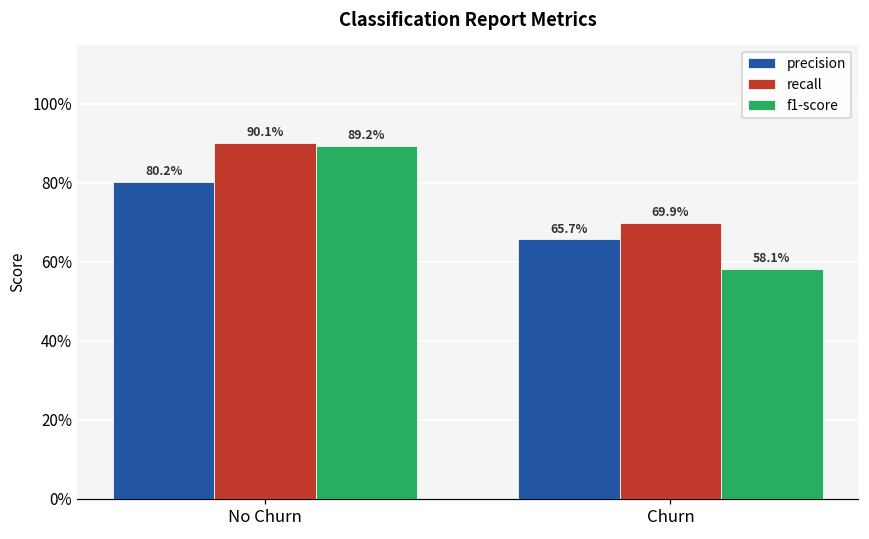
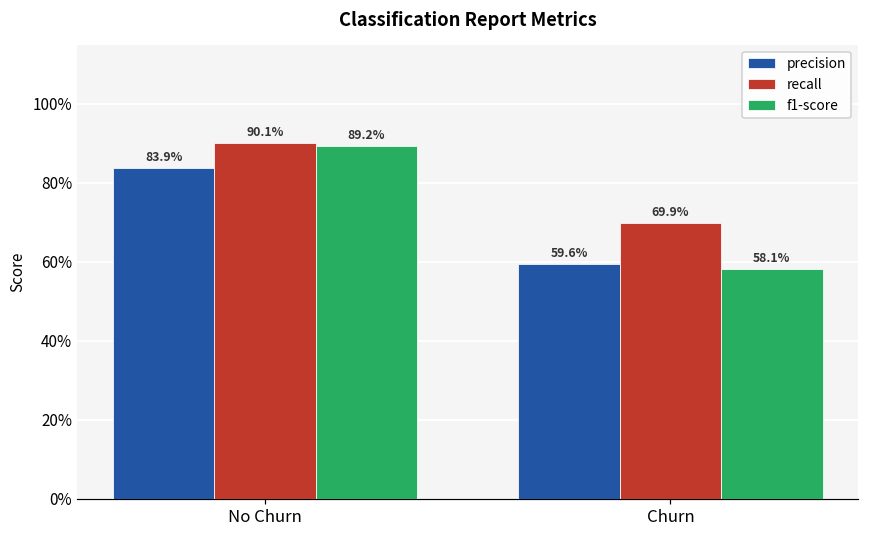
  {
    "precision": {
-     "No Churn": "80.2%",
-     "Churn": "65.7%"
+     "No Churn": "83.9%",
+     "Churn": "59.6%"
    },
    "recall": {
      "No Churn": "90.1%",
      "Churn": "69.9%"
    },
    "f1-score": {
      "No Churn": "89.2%",
      "Churn": "58.1%"
    }
  }
